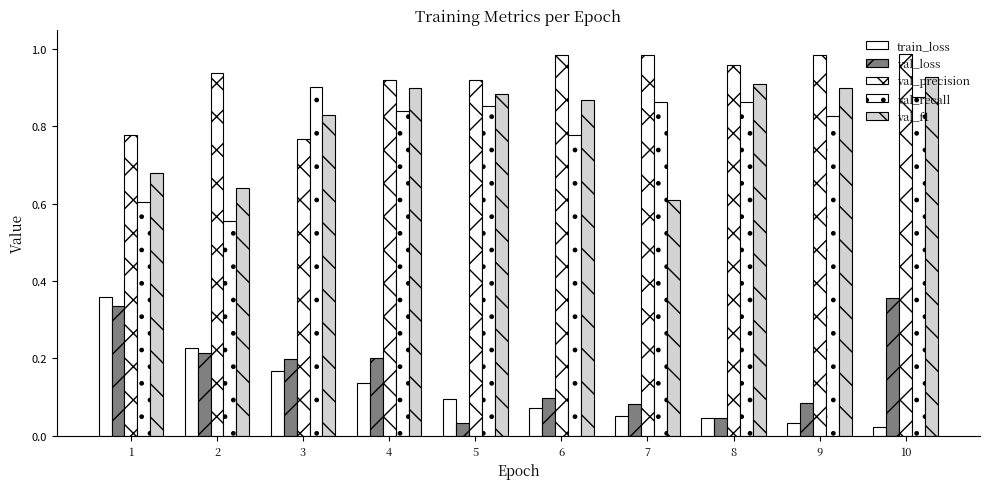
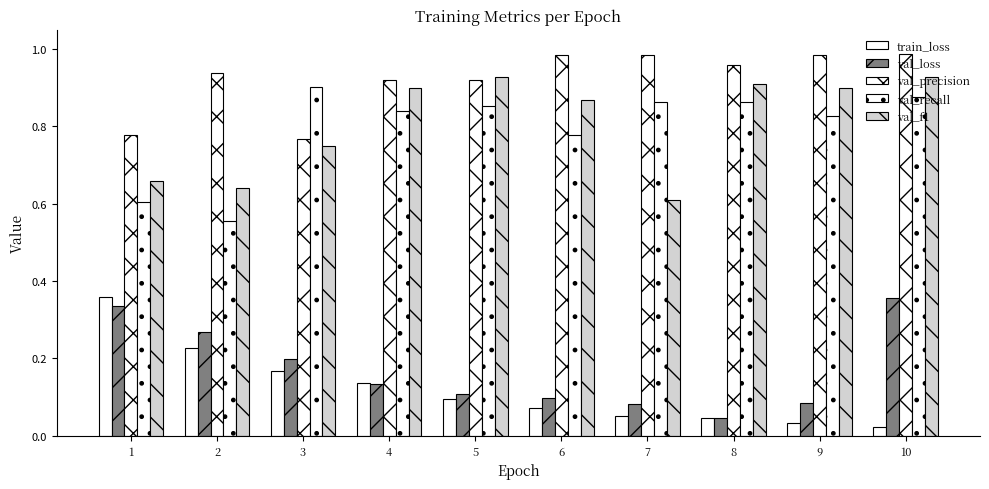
  {
    "val_loss": {
      "1": 0.34,
-     "2": 0.21,
+     "2": 0.27,
      "3": 0.20,
-     "4": 0.20,
-     "5": 0.03,
+     "4": 0.13,
+     "5": 0.11,
      "6": 0.10,
      "7": 0.08,
      "8": 0.05,
      "9": 0.08,
      "10": 0.36
    },
    "val_f1": {
-     "1": 0.68,
+     "1": 0.66,
      "2": 0.64,
-     "3": 0.83,
+     "3": 0.75,
      "4": 0.90,
-     "5": 0.88,
+     "5": 0.93,
      "6": 0.87,
      "7": 0.61,
      "8": 0.91,
      "9": 0.90,
      "10": 0.93
    }
  }
